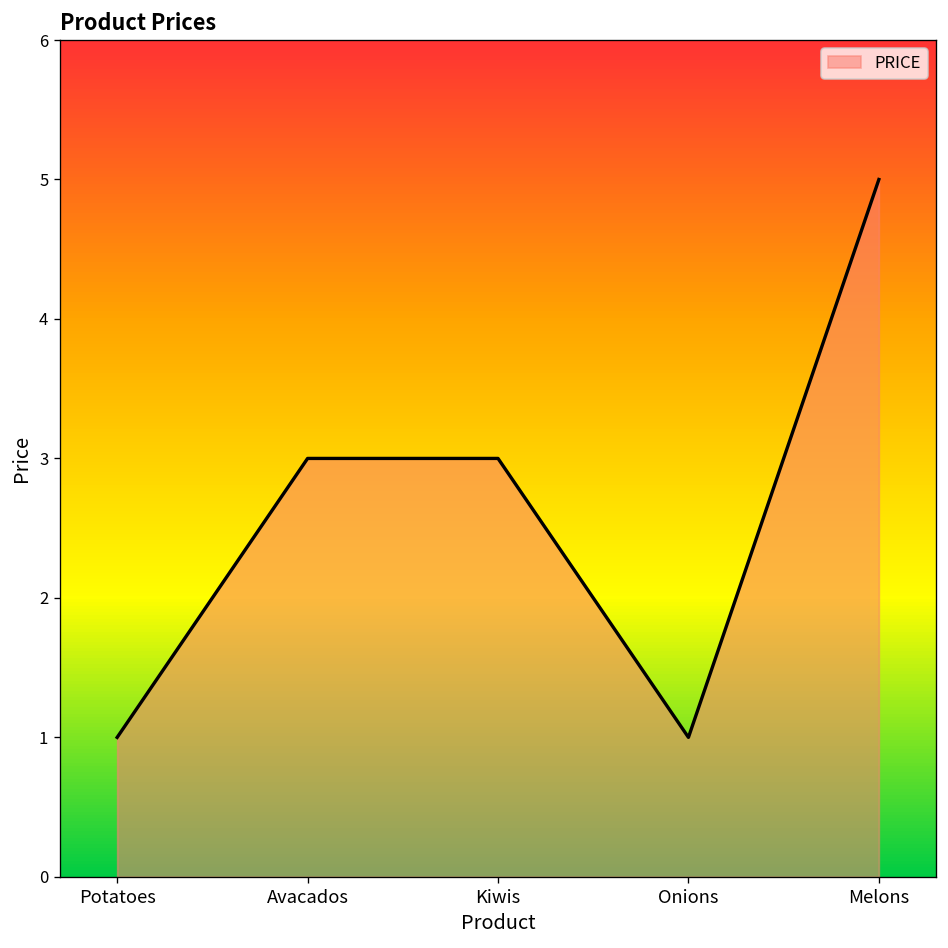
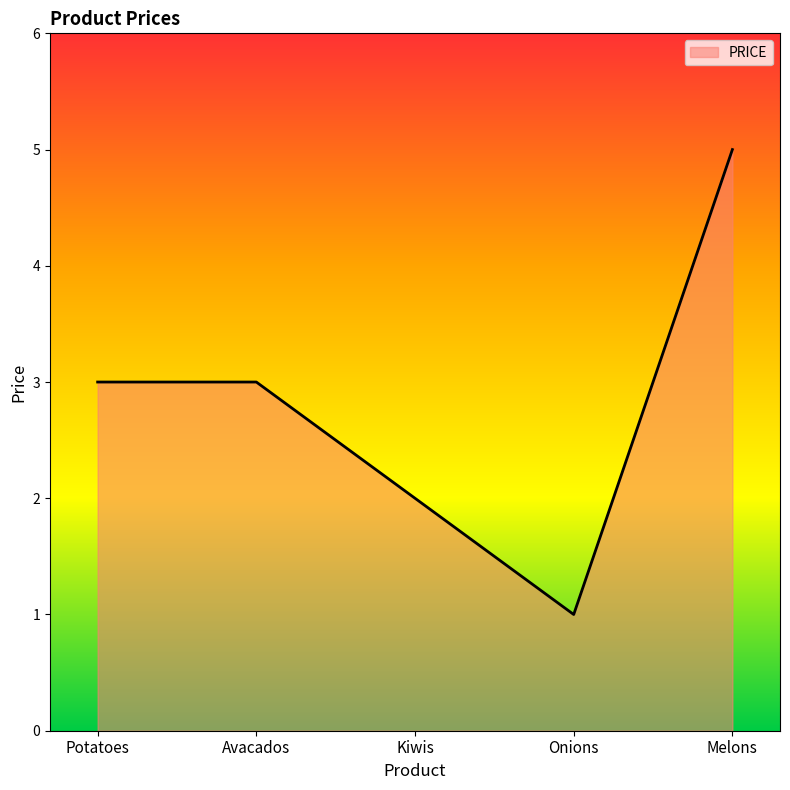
  {
-   "Potatoes": 1,
+   "Potatoes": 3,
    "Avacados": 3,
-   "Kiwis": 3,
+   "Kiwis": 2,
    "Onions": 1,
    "Melons": 5
  }
